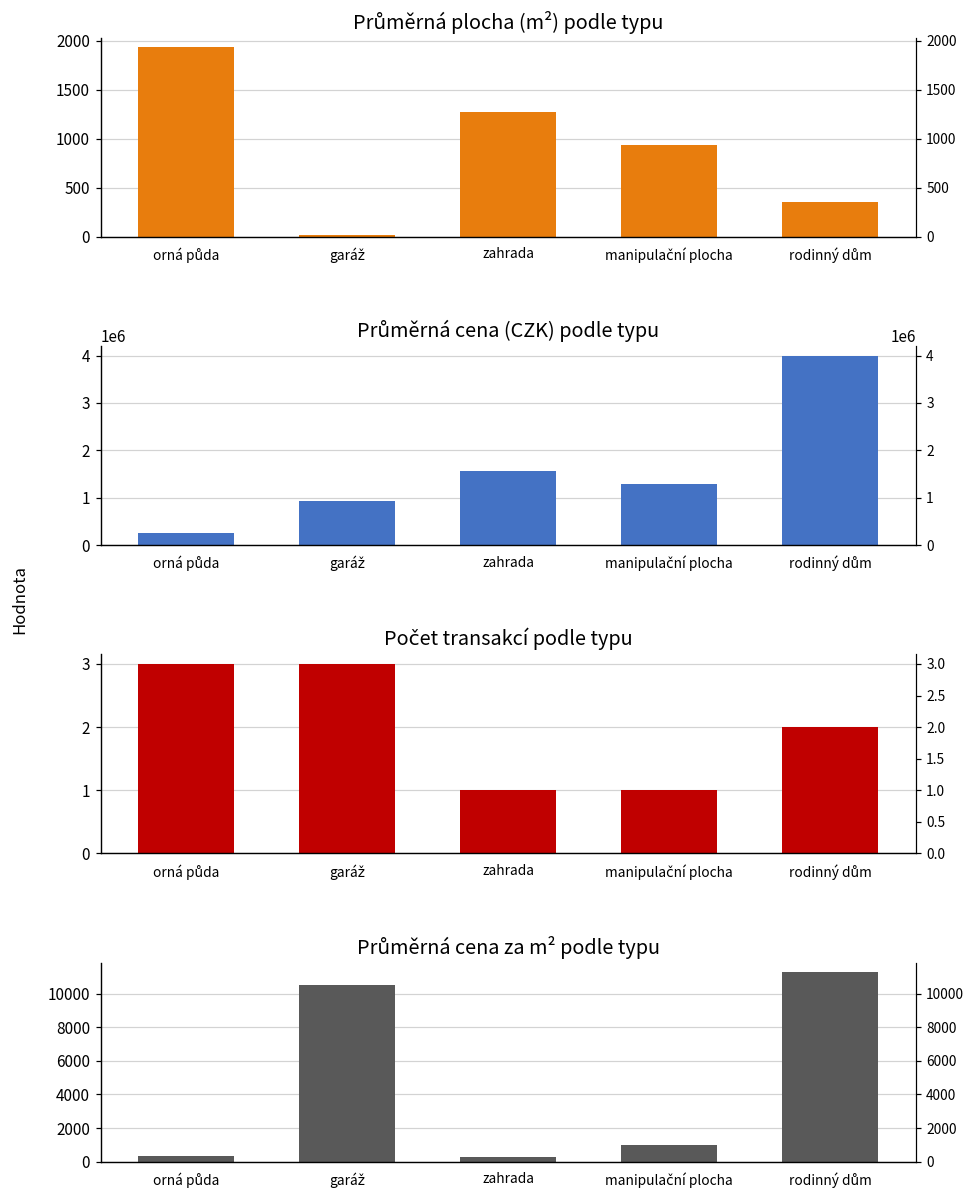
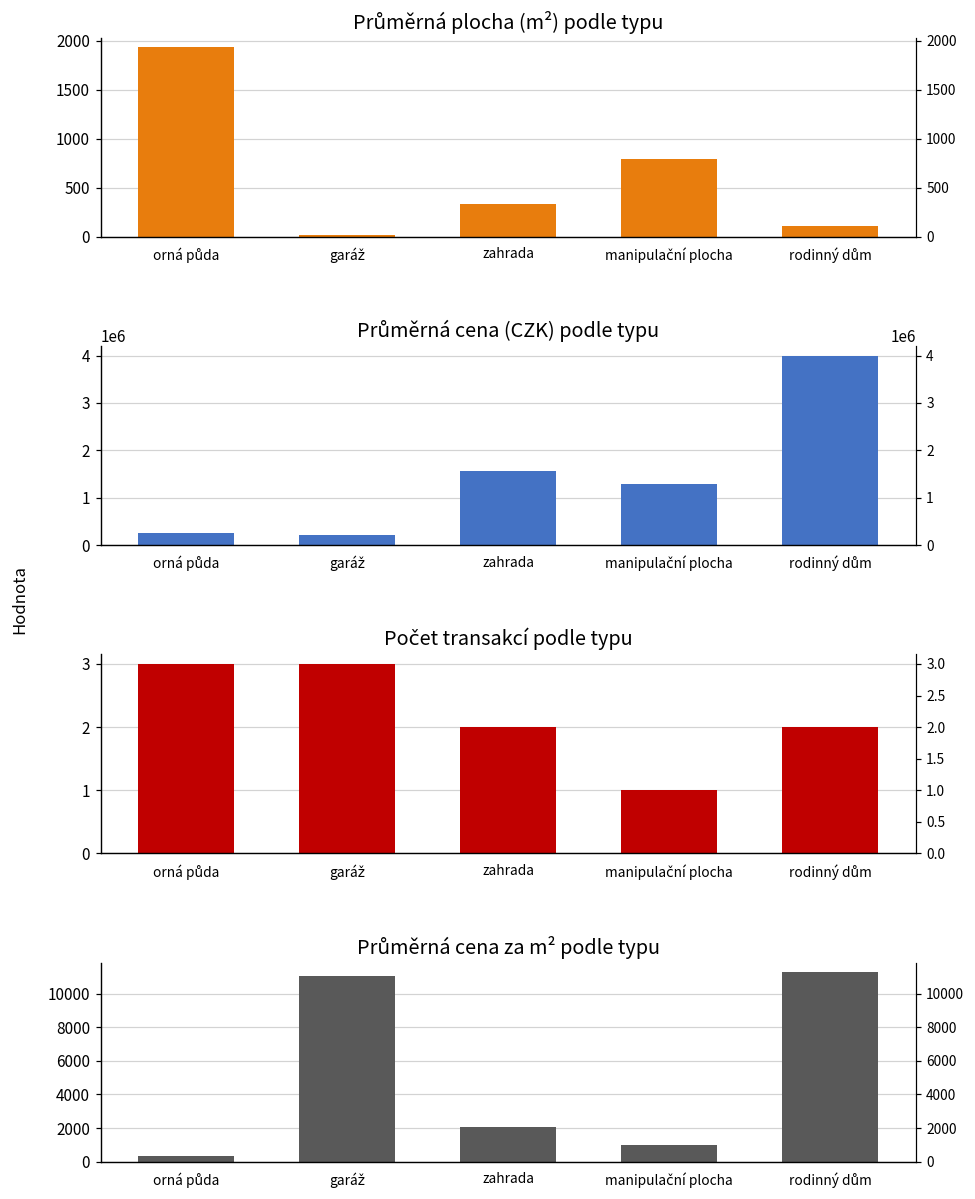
  {
    "Průměrná plocha (m²) podle typu": {
      "orná půda": 1900,
-     "zahrada": 1300,
-     "manipulační plocha": 900,
-     "rodinný dům": 400
+     "zahrada": 300,
+     "manipulační plocha": 800,
+     "rodinný dům": 100
    },
    "Průměrná cena (CZK) podle typu": {
      "orná půda": 200000,
-     "garáž": 900000,
+     "garáž": 200000,
      "zahrada": 1600000,
      "manipulační plocha": 1300000,
      "rodinný dům": 4000000
    },
    "Počet transakcí podle typu": {
      "orná půda": 3,
      "garáž": 3,
-     "zahrada": 1,
+     "zahrada": 2,
      "manipulační plocha": 1,
      "rodinný dům": 2
    },
    "Průměrná cena za m² podle typu": {
      "orná půda": 300,
-     "garáž": 10500,
-     "zahrada": 300,
+     "garáž": 11100,
+     "zahrada": 2100,
      "manipulační plocha": 1000,
      "rodinný dům": 11300
    }
  }
